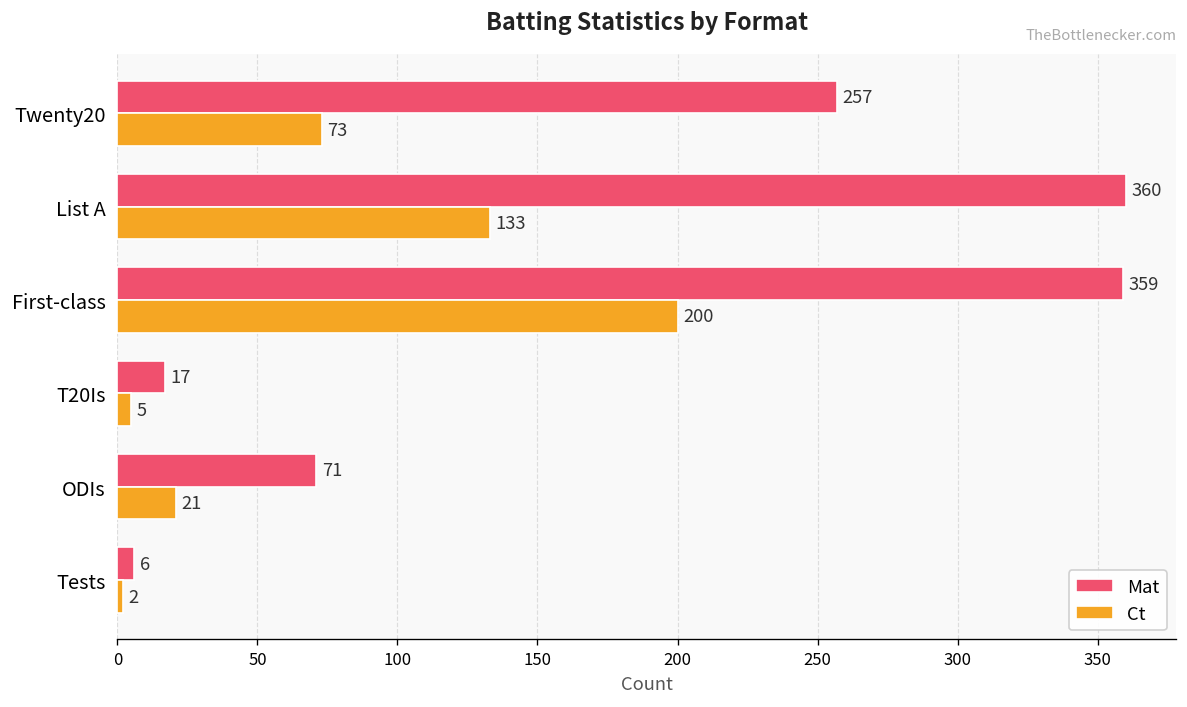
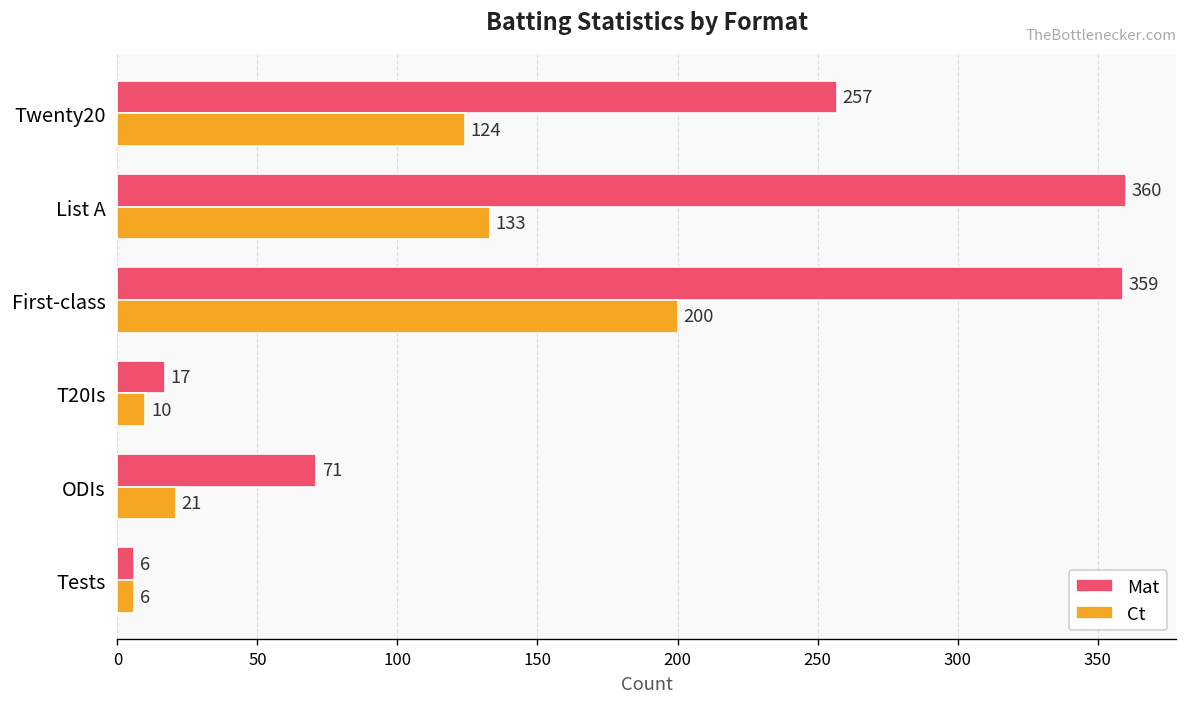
  {
    "Mat": {
      "Twenty20": 257,
      "List A": 360,
      "First-class": 359,
      "T20Is": 17,
      "ODIs": 71,
      "Tests": 6
    },
    "Ct": {
-     "Twenty20": 73,
+     "Twenty20": 124,
      "List A": 133,
      "First-class": 200,
-     "T20Is": 5,
+     "T20Is": 10,
      "ODIs": 21,
-     "Tests": 2
+     "Tests": 6
    }
  }
